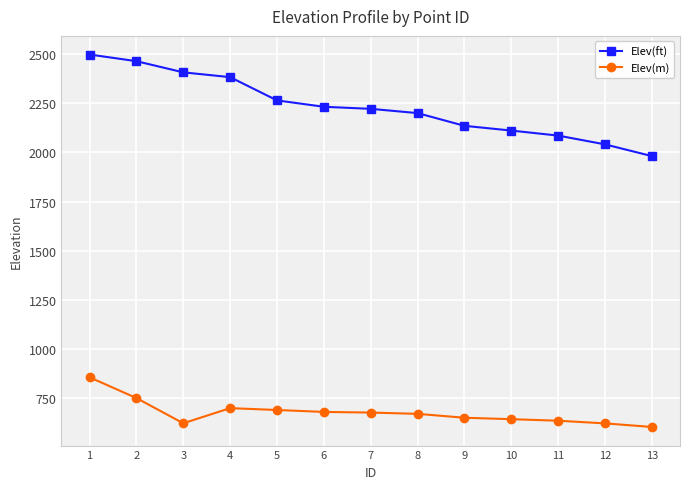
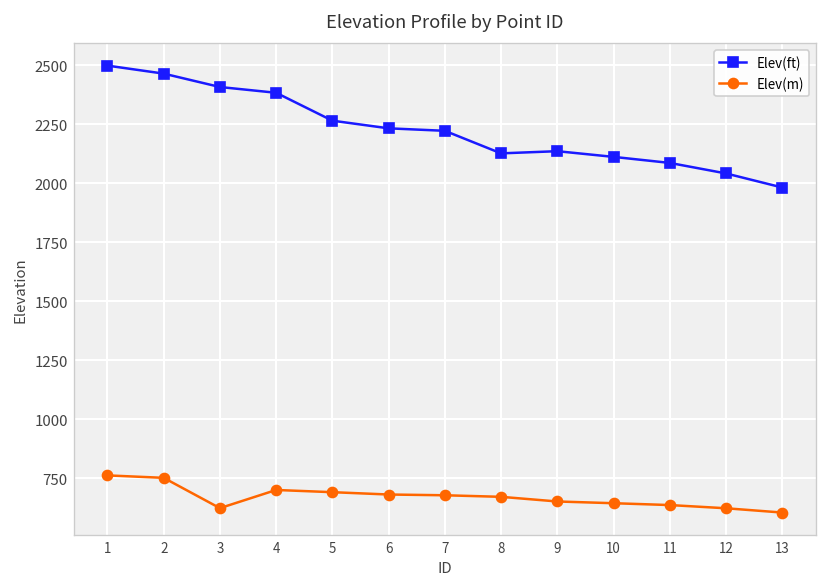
  {
    "Elev(ft)": {
      "1": 2500,
      "2": 2460,
      "3": 2410,
      "4": 2380,
      "5": 2260,
      "6": 2230,
      "7": 2220,
-     "8": 2200,
+     "8": 2130,
      "9": 2140,
      "10": 2110,
      "11": 2090,
      "12": 2040,
      "13": 1980
    },
    "Elev(m)": {
-     "1": 860,
+     "1": 760,
      "2": 750,
      "3": 620,
      "4": 700,
      "5": 690,
      "6": 680,
      "7": 680,
      "8": 670,
      "9": 650,
      "10": 640,
      "11": 640,
      "12": 620,
      "13": 600
    }
  }
